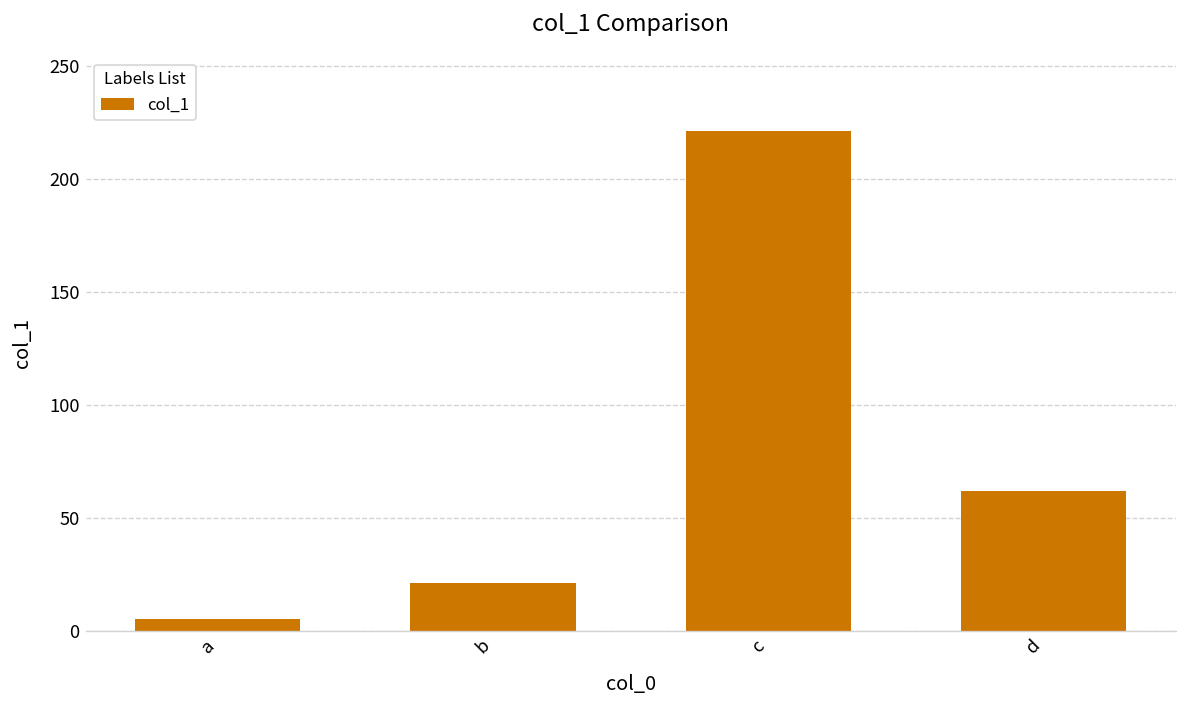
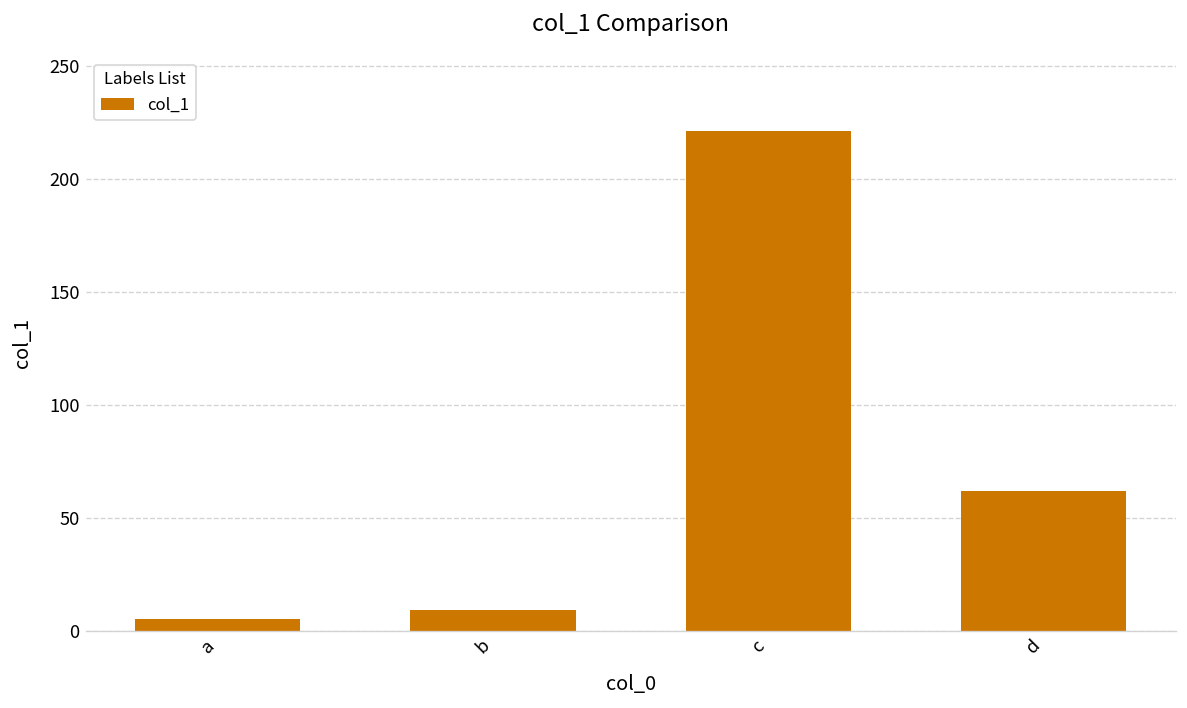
  {
    "a": 5,
-   "b": 21,
+   "b": 9,
    "c": 221,
    "d": 62
  }
